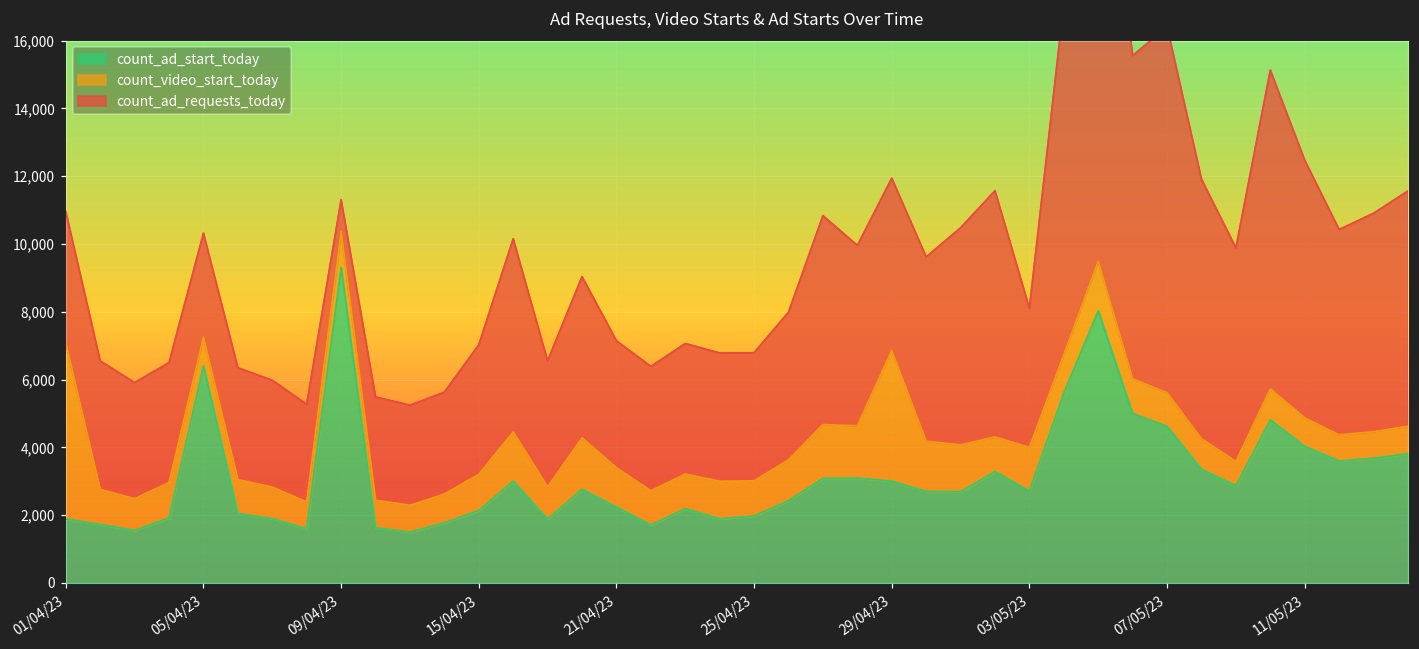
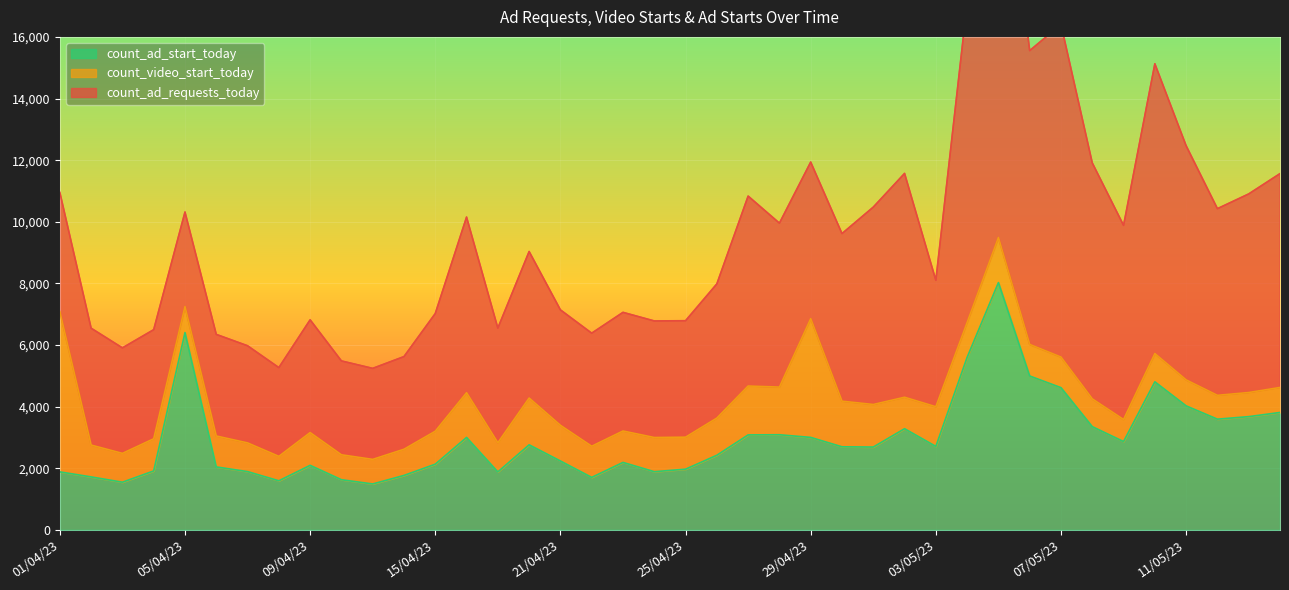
  {
    "count_ad_start_today": {
      "01/04/23": "1,900",
      "05/04/23": "6,400",
-     "09/04/23": "9,300",
+     "09/04/23": "2,100",
      "15/04/23": "2,100",
      "21/04/23": "2,200",
      "25/04/23": "2,000",
      "29/04/23": "3,000",
      "03/05/23": "2,700",
      "07/05/23": "4,600",
      "11/05/23": "4,000"
    },
    "count_video_start_today": {
      "01/04/23": "5,200",
      "05/04/23": "800",
      "09/04/23": "1,100",
      "15/04/23": "1,100",
      "21/04/23": "1,200",
      "25/04/23": "1,000",
      "29/04/23": "3,900",
      "03/05/23": "1,300",
      "07/05/23": "1,000",
      "11/05/23": "800"
    },
    "count_ad_requests_today": {
      "01/04/23": "3,900",
      "05/04/23": "3,100",
-     "09/04/23": "900",
+     "09/04/23": "3,700",
      "15/04/23": "3,800",
      "21/04/23": "3,700",
      "25/04/23": "3,800",
      "29/04/23": "5,100",
      "03/05/23": "4,100",
      "11/05/23": "7,600"
    }
  }
